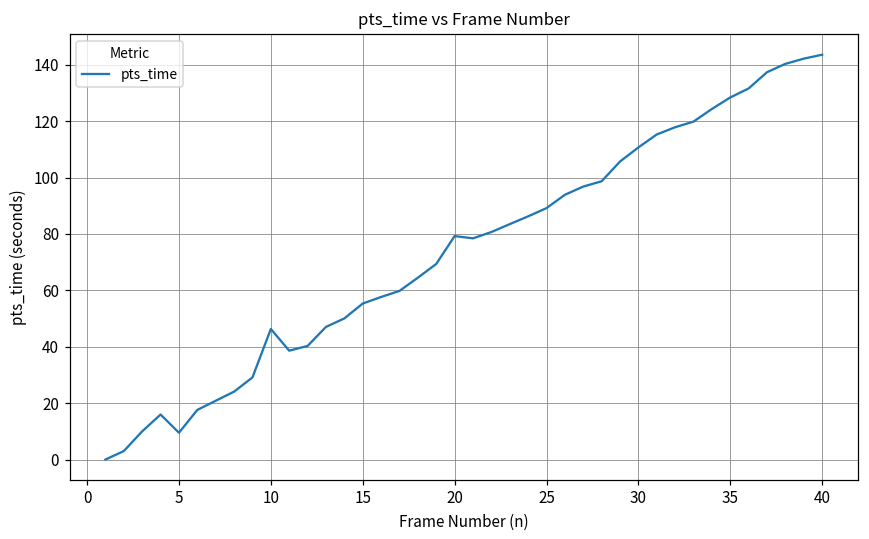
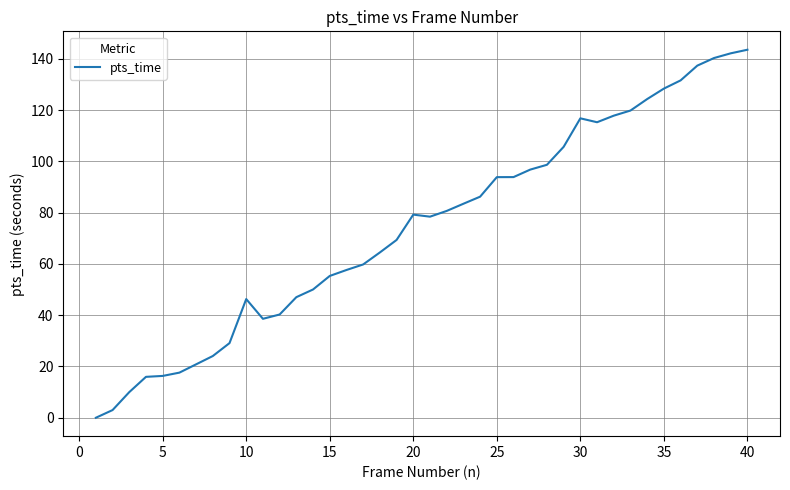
  {
-   "5": 10,
+   "5": 16,
    "10": 46,
    "15": 55,
    "20": 79,
-   "25": 89,
-   "30": 111,
+   "25": 94,
+   "30": 117,
    "35": 128,
    "40": 144
  }
